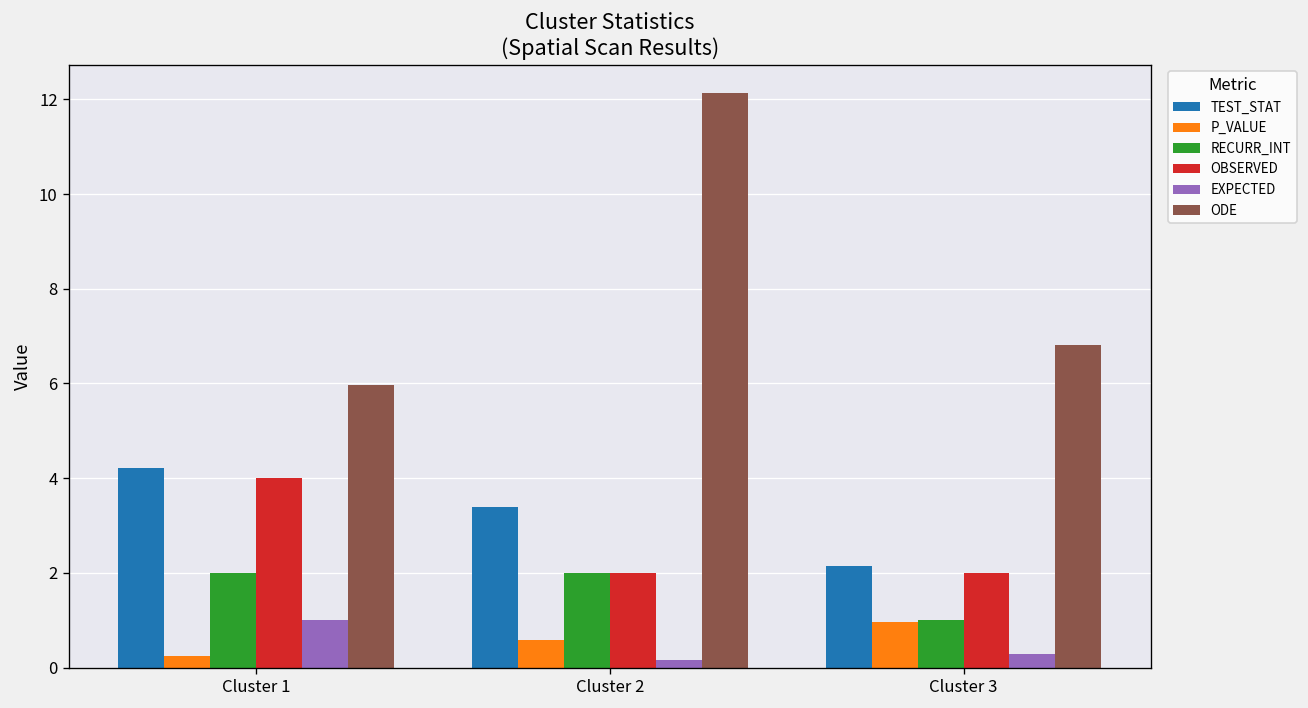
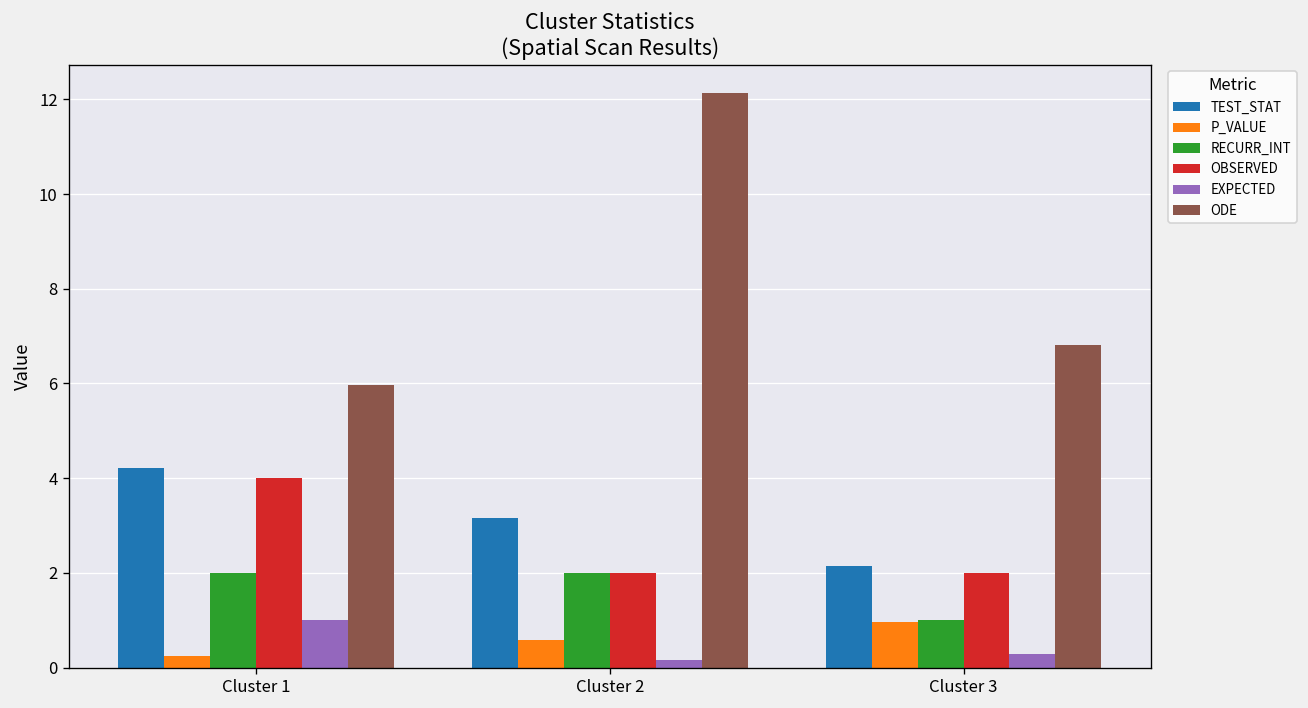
  {
    "TEST_STAT": {
      "Cluster 1": 4.2,
-     "Cluster 2": 3.4,
+     "Cluster 2": 3.2,
      "Cluster 3": 2.1
    },
    "P_VALUE": {
      "Cluster 1": 0.2,
      "Cluster 2": 0.6,
      "Cluster 3": 1.0
    },
    "RECURR_INT": {
      "Cluster 1": 2.0,
      "Cluster 2": 2.0,
      "Cluster 3": 1.0
    },
    "OBSERVED": {
      "Cluster 1": 4.0,
      "Cluster 2": 2.0,
      "Cluster 3": 2.0
    },
    "EXPECTED": {
      "Cluster 1": 1.0,
      "Cluster 2": 0.2,
      "Cluster 3": 0.3
    },
    "ODE": {
      "Cluster 1": 6.0,
      "Cluster 2": 12.1,
      "Cluster 3": 6.8
    }
  }
